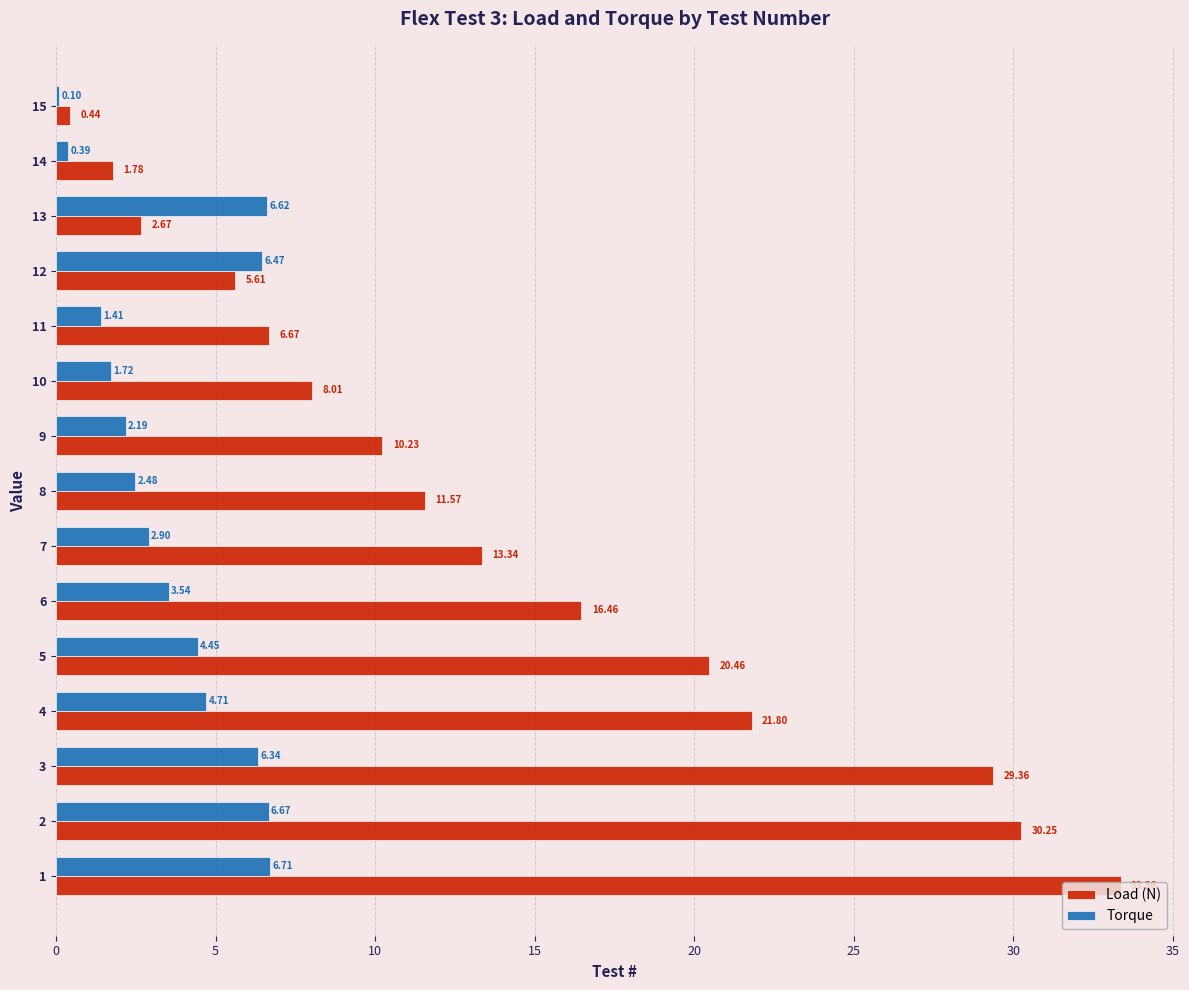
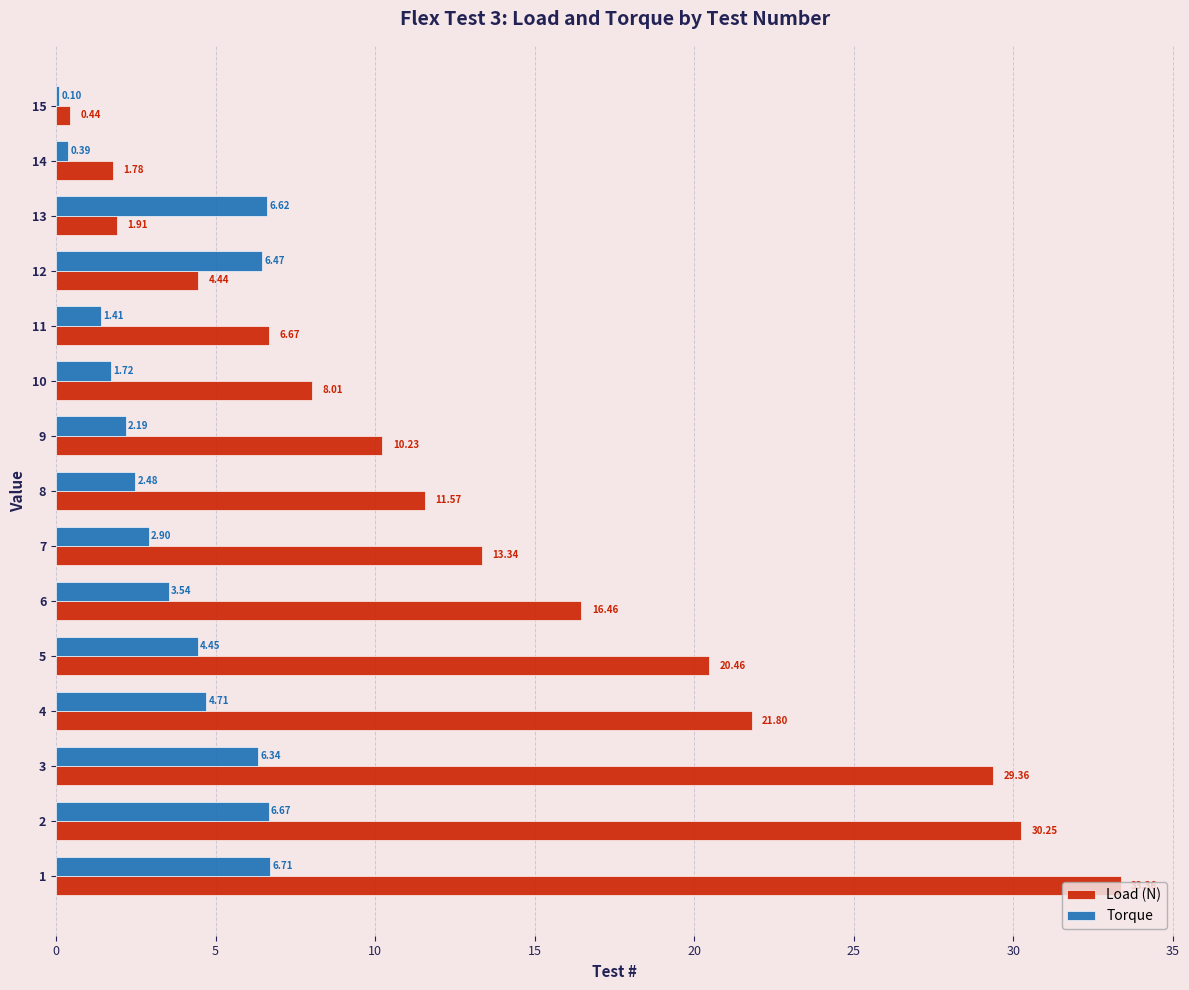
  {
    "Load (N)": {
      "15": 0.44,
      "14": 1.78,
-     "13": 2.67,
-     "12": 5.61,
+     "13": 1.91,
+     "12": 4.44,
      "11": 6.67,
      "10": 8.01,
      "9": 10.23,
      "8": 11.57,
      "7": 13.34,
      "6": 16.46,
      "5": 20.46,
      "4": 21.80,
      "3": 29.36,
      "2": 30.25
    },
    "Torque": {
      "15": 0.10,
      "14": 0.39,
      "13": 6.62,
      "12": 6.47,
      "11": 1.41,
      "10": 1.72,
      "9": 2.19,
      "8": 2.48,
      "7": 2.90,
      "6": 3.54,
      "5": 4.45,
      "4": 4.71,
      "3": 6.34,
      "2": 6.67,
      "1": 6.71
    }
  }
